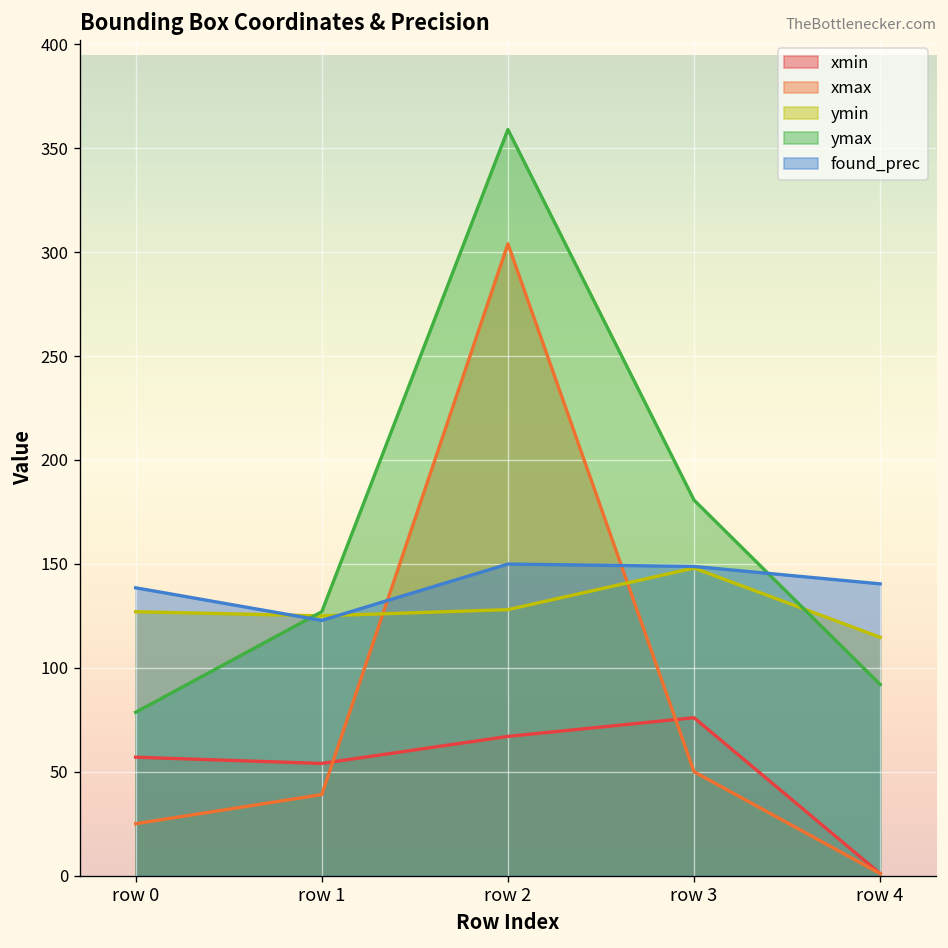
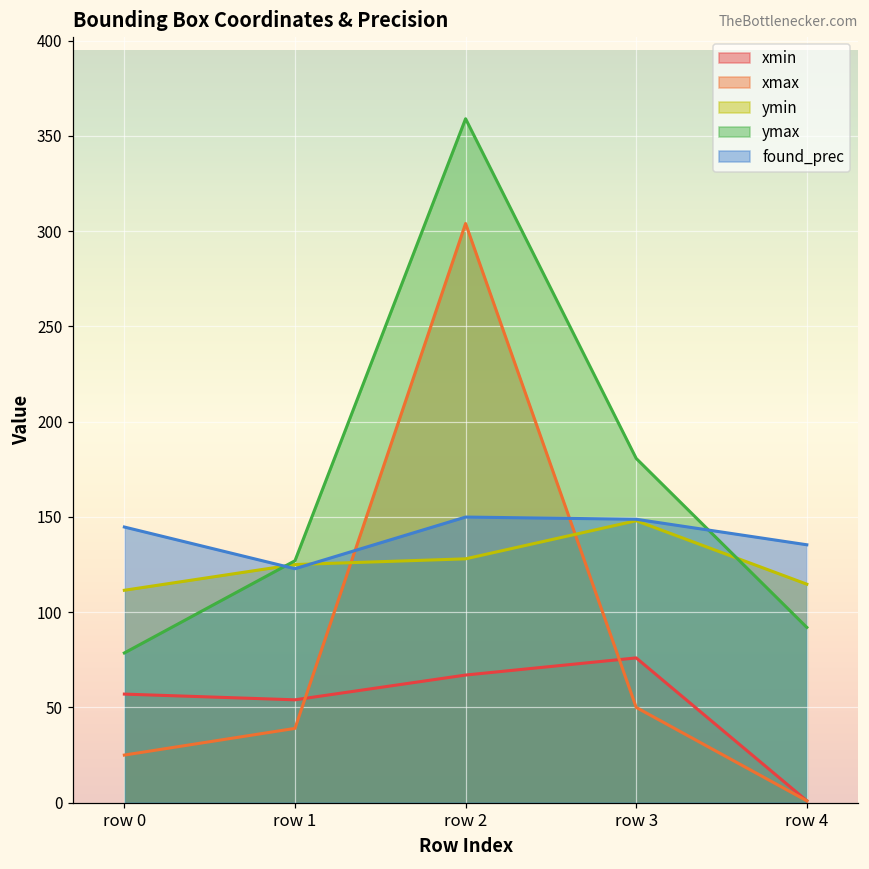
  {
    "ymin": {
-     "row 0": 127,
+     "row 0": 112,
      "row 1": 125,
      "row 2": 128,
      "row 4": 115
    },
    "ymax": {
      "row 0": 79,
      "row 1": 127,
      "row 2": 359,
      "row 3": 181,
      "row 4": 92
    },
    "found_prec": {
-     "row 0": 139,
+     "row 0": 145,
      "row 1": 123,
      "row 2": 150,
-     "row 4": 140
+     "row 4": 135
    }
  }
